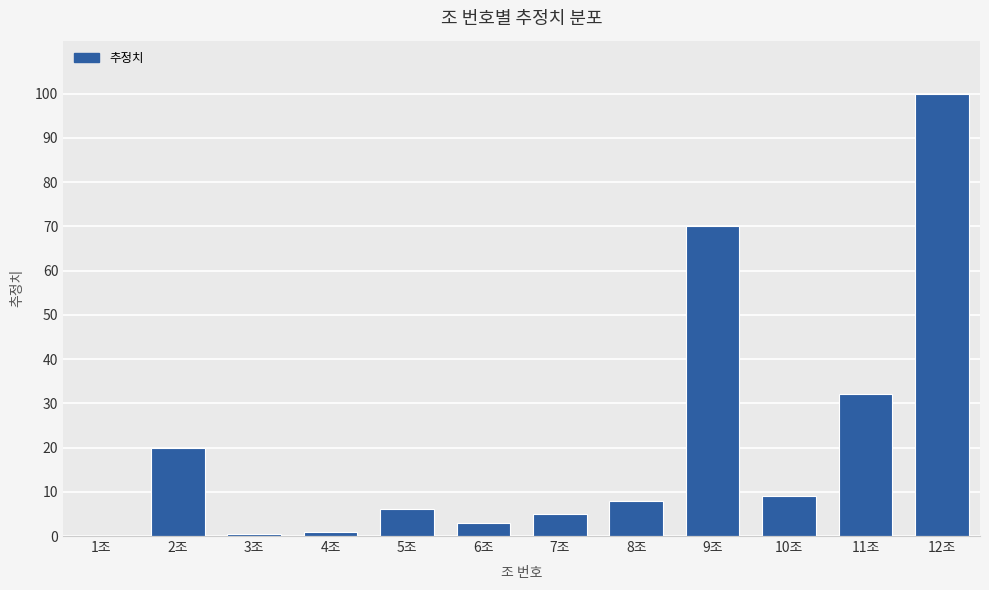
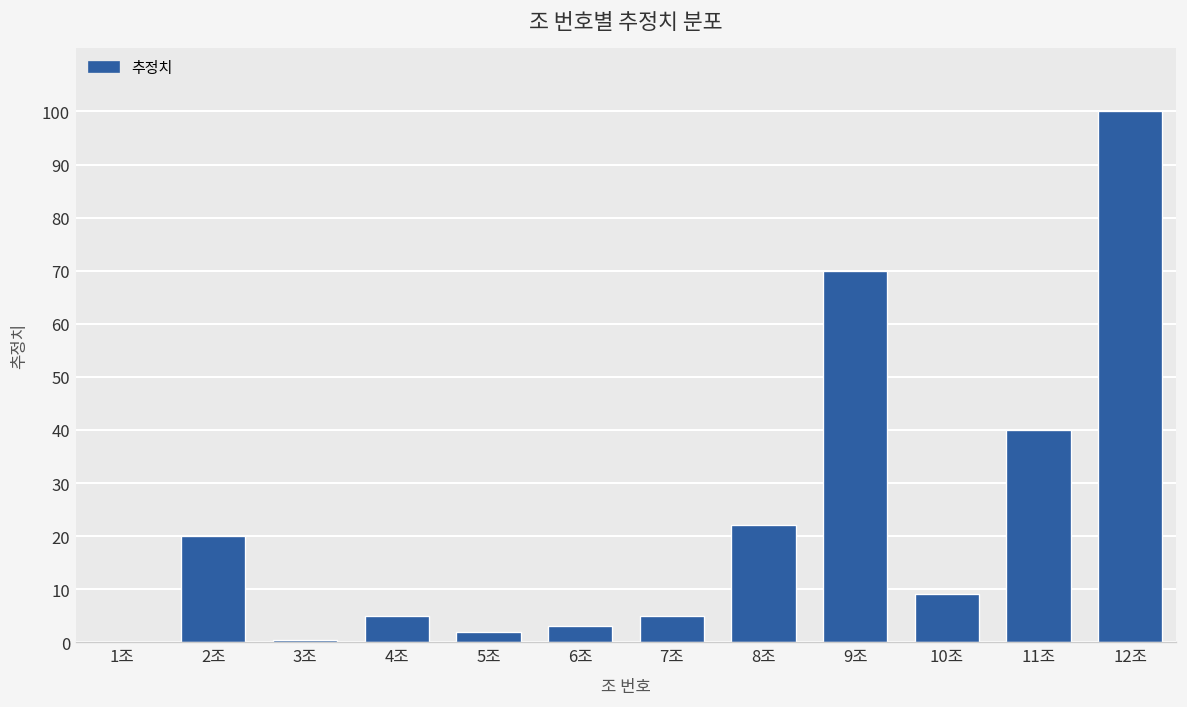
  {
    "1조": 0,
    "2조": 20,
-   "4조": 1,
-   "5조": 6,
+   "4조": 5,
+   "5조": 2,
    "6조": 3,
    "7조": 5,
-   "8조": 8,
+   "8조": 22,
    "9조": 70,
    "10조": 9,
-   "11조": 32,
+   "11조": 40,
    "12조": 100
  }
